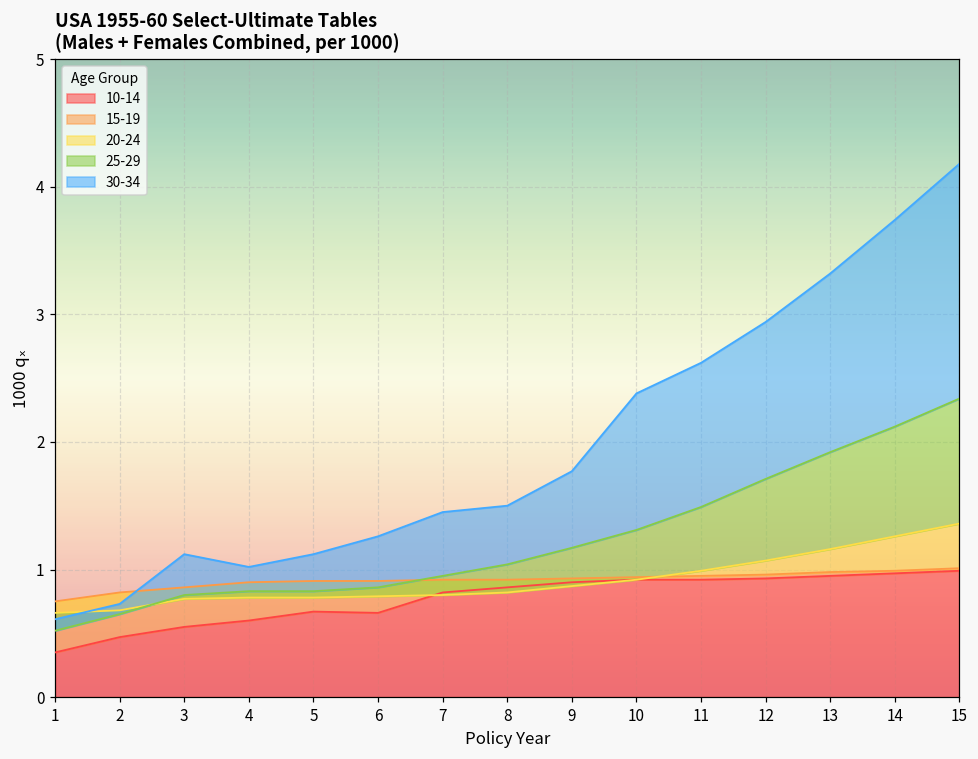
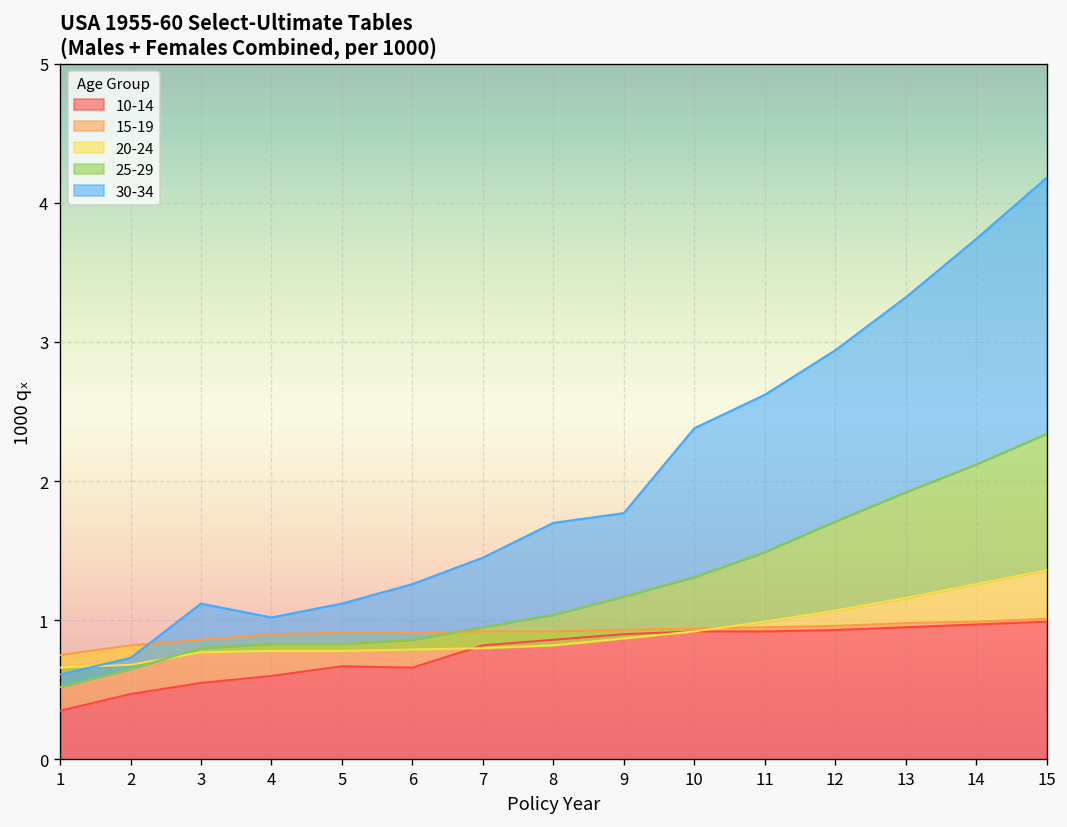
  {
    "10-14": {
      "1": 0.35,
      "2": 0.47,
      "3": 0.55,
      "4": 0.6,
      "5": 0.67,
      "6": 0.66,
      "8": 0.86,
      "9": 0.9,
      "11": 0.9,
      "12": 0.93,
      "13": 0.95
    },
    "30-34": {
      "1": 0.6,
      "2": 0.73,
      "3": 1.1,
      "4": 1.0,
      "5": 1.1,
      "6": 1.26,
      "7": 1.45,
-     "8": 1.5,
+     "8": 1.7,
      "9": 1.77,
      "10": 2.4,
      "11": 2.6,
      "12": 2.94,
      "13": 3.3,
      "14": 3.74,
      "15": 4.2
    }
  }
